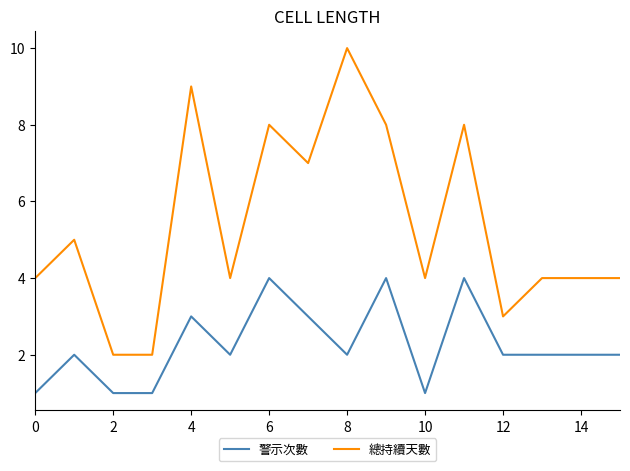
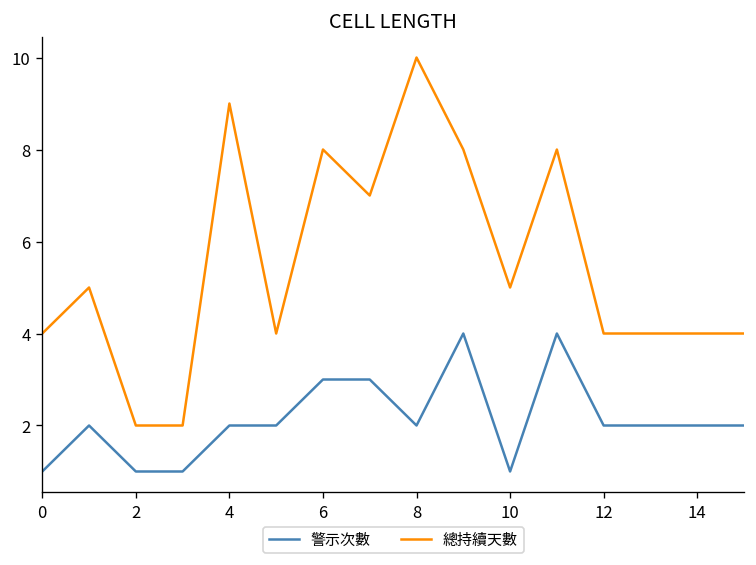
  {
    "警示次數": {
      "0": 1,
      "2": 1,
-     "4": 3,
-     "6": 4,
+     "4": 2,
+     "6": 3,
      "8": 2,
      "10": 1,
      "12": 2,
      "14": 2
    },
    "總持續天數": {
      "0": 4,
      "2": 2,
      "4": 9,
      "6": 8,
      "8": 10,
-     "10": 4,
-     "12": 3,
+     "10": 5,
+     "12": 4,
      "14": 4
    }
  }
